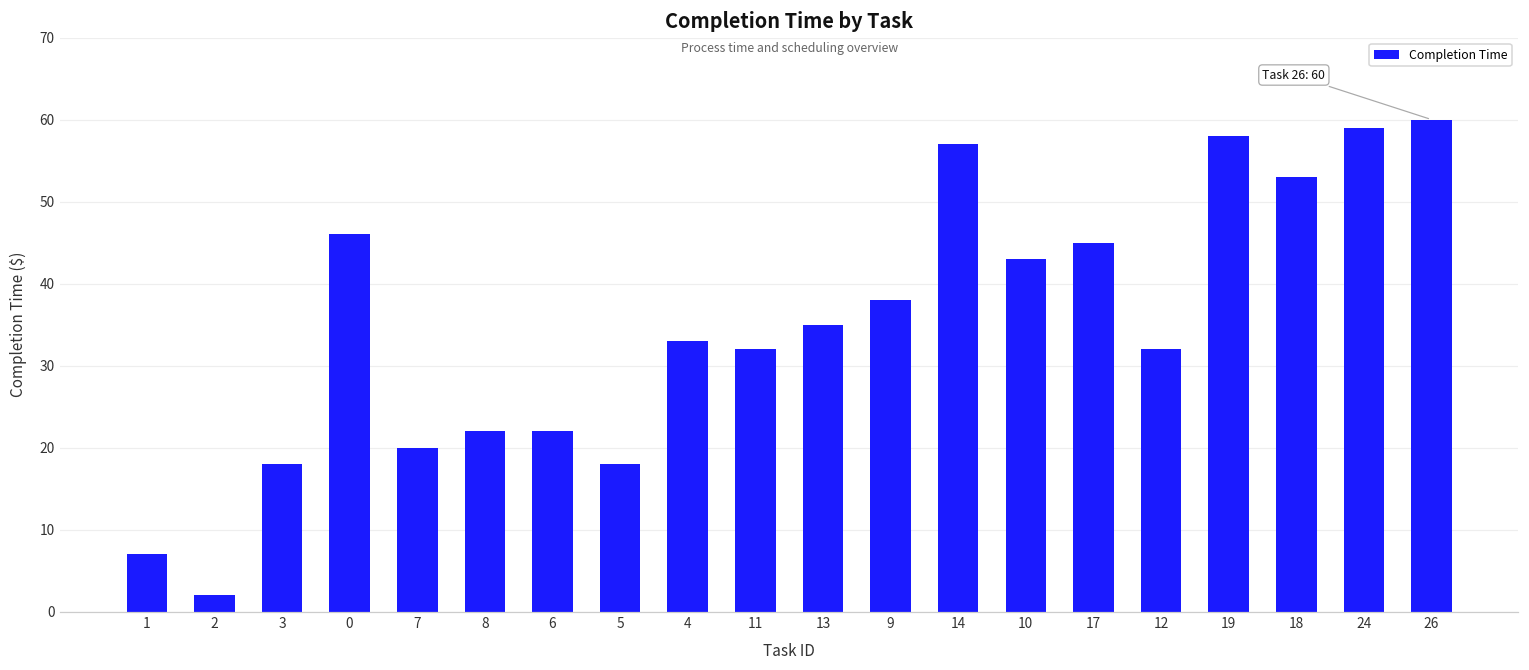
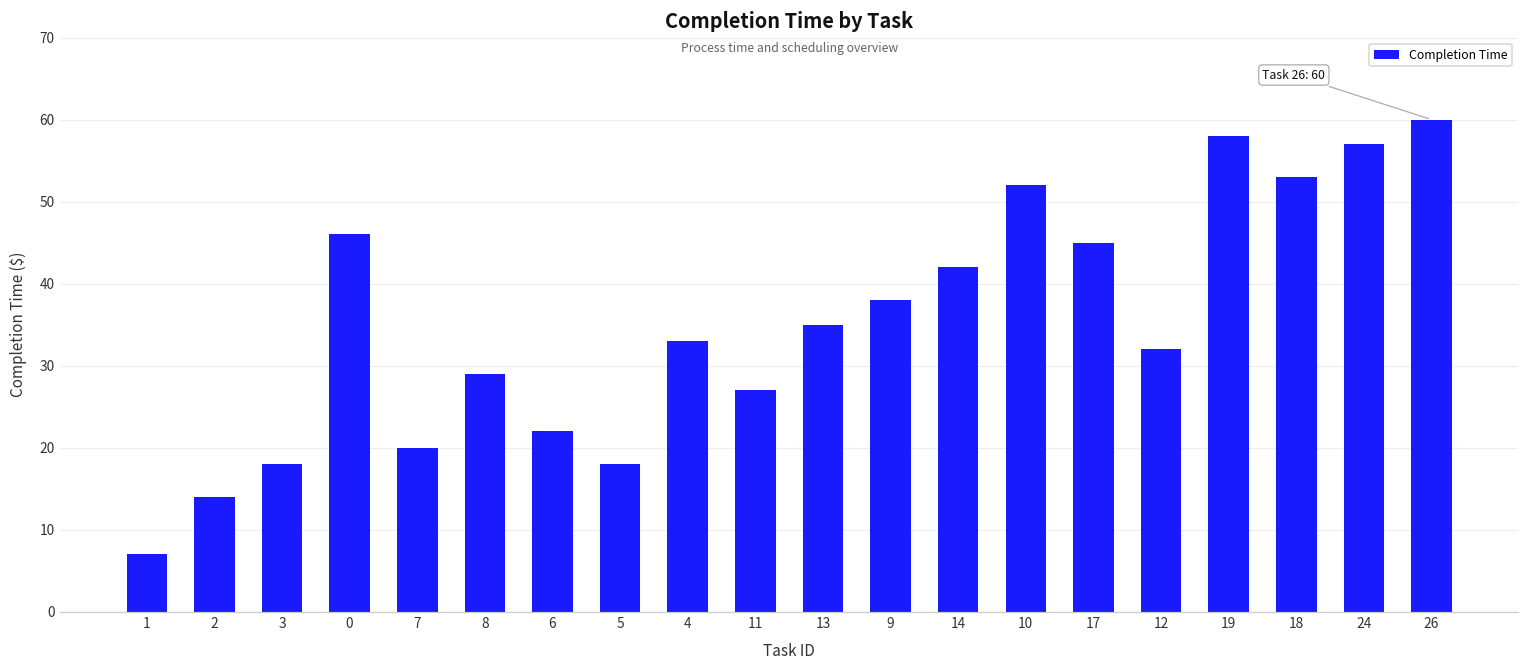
  {
    "1": 7,
-   "2": 2,
+   "2": 14,
    "3": 18,
    "0": 46,
    "7": 20,
-   "8": 22,
+   "8": 29,
    "6": 22,
    "5": 18,
    "4": 33,
-   "11": 32,
+   "11": 27,
    "13": 35,
    "9": 38,
-   "14": 57,
-   "10": 43,
+   "14": 42,
+   "10": 52,
    "17": 45,
    "12": 32,
    "19": 58,
    "18": 53,
-   "24": 59
+   "24": 57
  }
